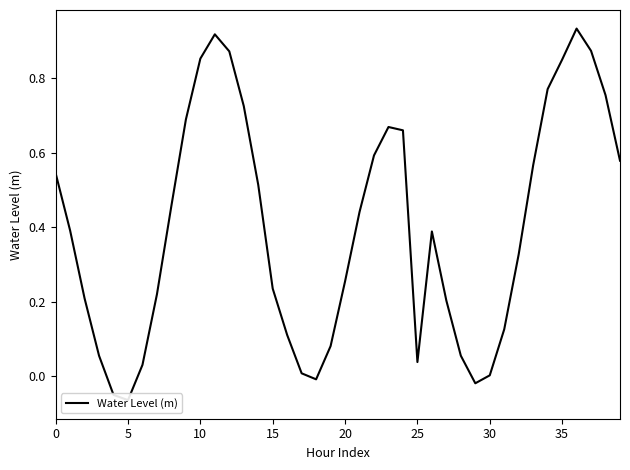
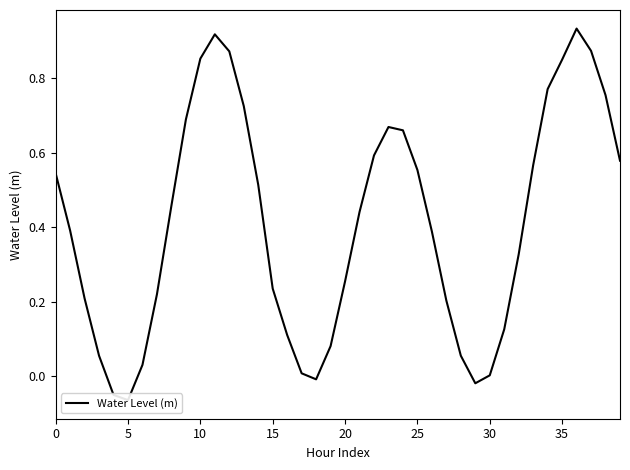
  {
    "0": 0.55,
    "10": 0.85,
    "15": 0.24,
    "20": 0.25,
-   "25": 0.04,
+   "25": 0.55,
    "30": 0.00,
    "35": 0.85
  }
